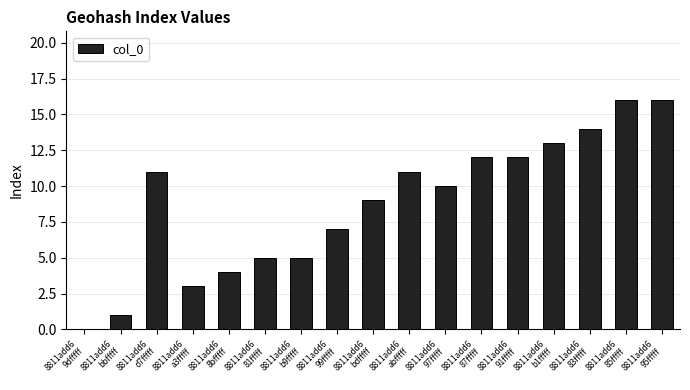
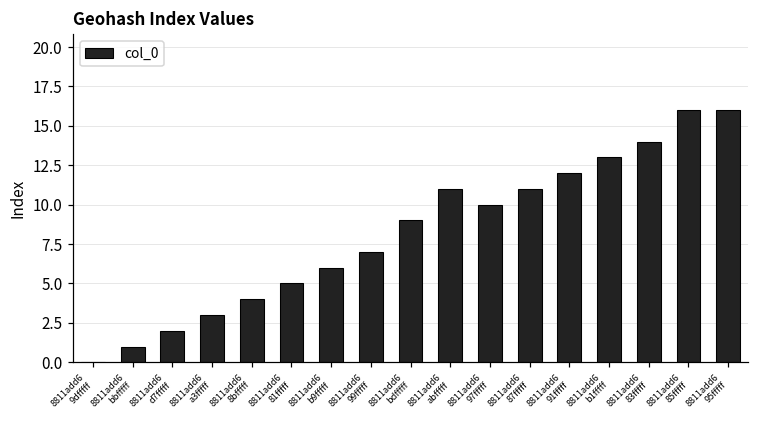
  {
    "8811add6 9dfffff": 0,
    "8811add6 bbfffff": 1,
-   "8811add6 d7fffff": 11,
+   "8811add6 d7fffff": 2,
    "8811add6 a3fffff": 3,
    "8811add6 8bfffff": 4,
    "8811add6 81fffff": 5,
-   "8811add6 b9fffff": 5,
+   "8811add6 b9fffff": 6,
    "8811add6 99fffff": 7,
    "8811add6 bdfffff": 9,
    "8811add6 abfffff": 11,
    "8811add6 97fffff": 10,
-   "8811add6 87fffff": 12,
+   "8811add6 87fffff": 11,
    "8811add6 91fffff": 12,
    "8811add6 b1fffff": 13,
    "8811add6 83fffff": 14,
    "8811add6 85fffff": 16,
    "8811add6 95fffff": 16
  }
